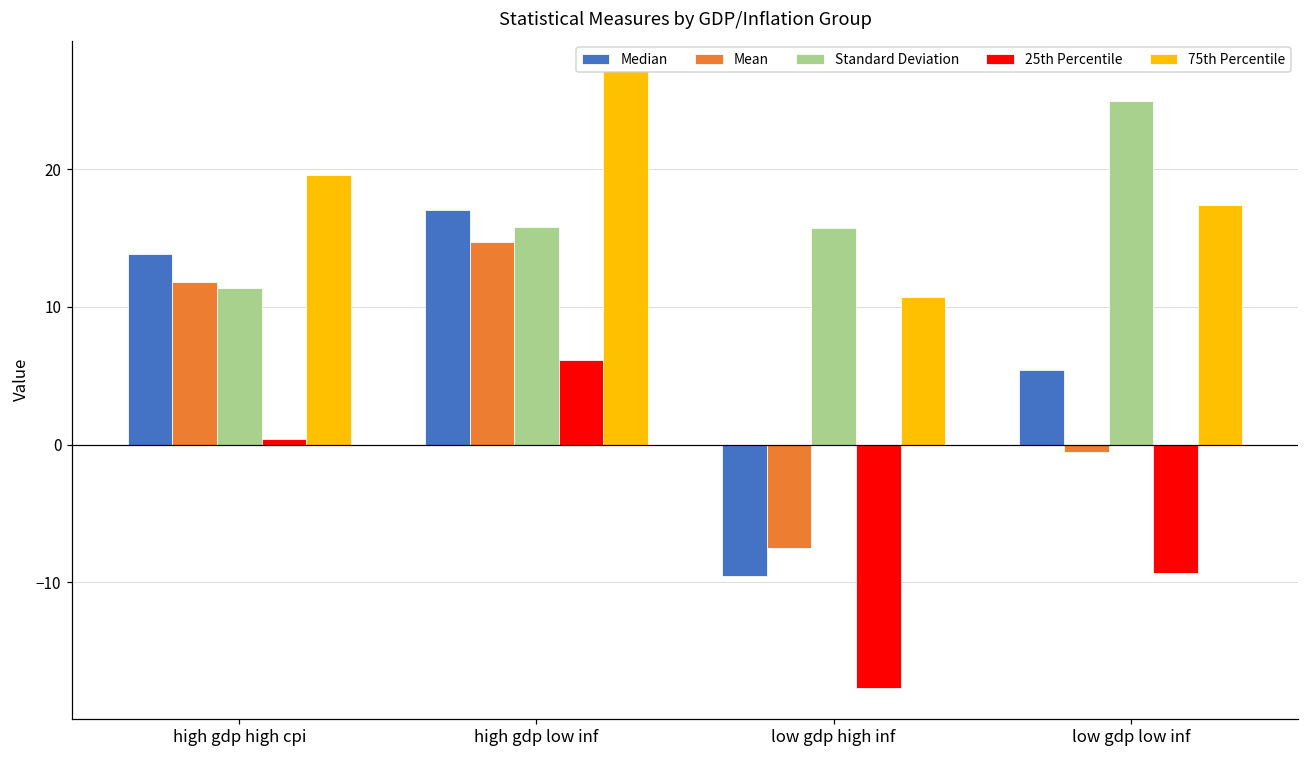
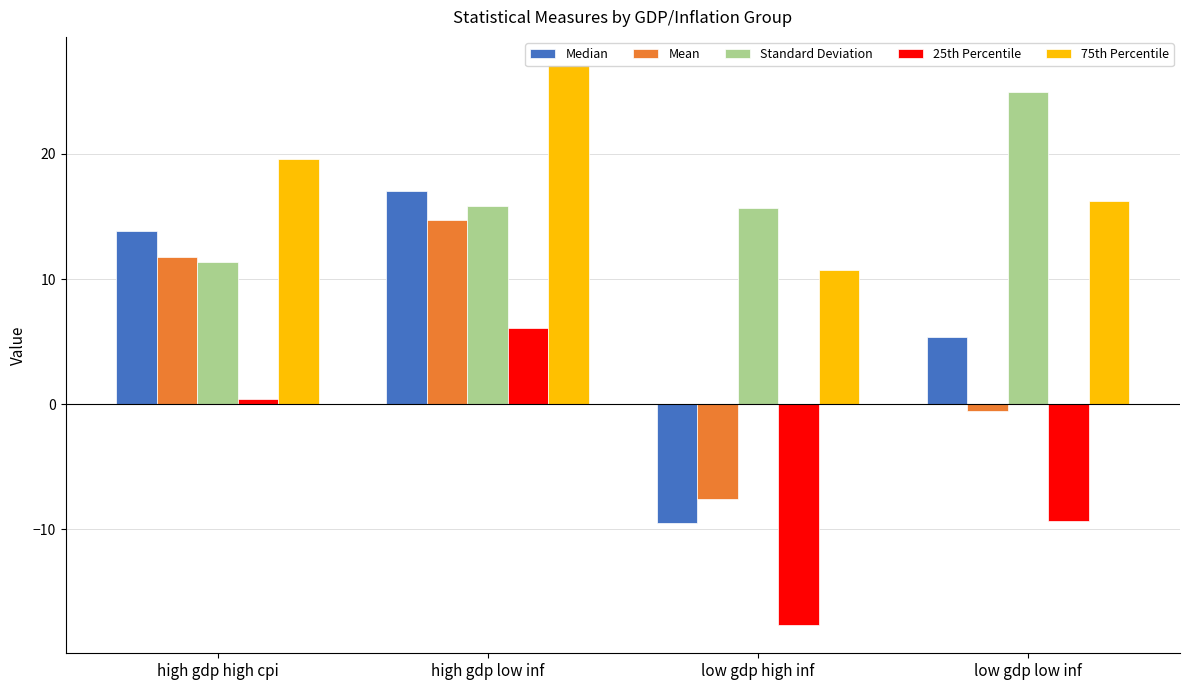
  {
    "Median": {
      "high gdp high cpi": 13.9,
      "high gdp low inf": 17.0,
      "low gdp high inf": -9.5,
      "low gdp low inf": 5.4
    },
    "Mean": {
      "high gdp high cpi": 11.8,
      "high gdp low inf": 14.7,
      "low gdp high inf": -7.6,
      "low gdp low inf": -0.6
    },
    "Standard Deviation": {
      "high gdp high cpi": 11.4,
      "high gdp low inf": 15.8,
      "low gdp high inf": 15.7,
      "low gdp low inf": 25.0
    },
    "25th Percentile": {
      "high gdp high cpi": 0.4,
      "high gdp low inf": 6.1,
      "low gdp high inf": -17.7,
      "low gdp low inf": -9.4
    },
    "75th Percentile": {
      "high gdp high cpi": 19.6,
      "low gdp high inf": 10.7,
-     "low gdp low inf": 17.4
+     "low gdp low inf": 16.3
    }
  }
